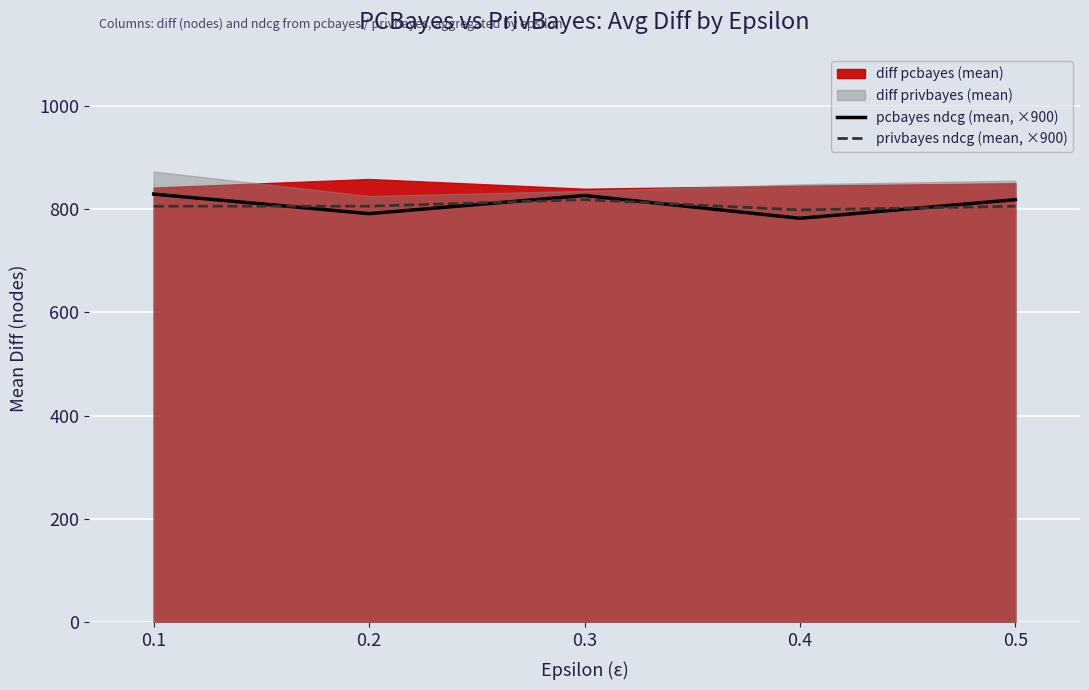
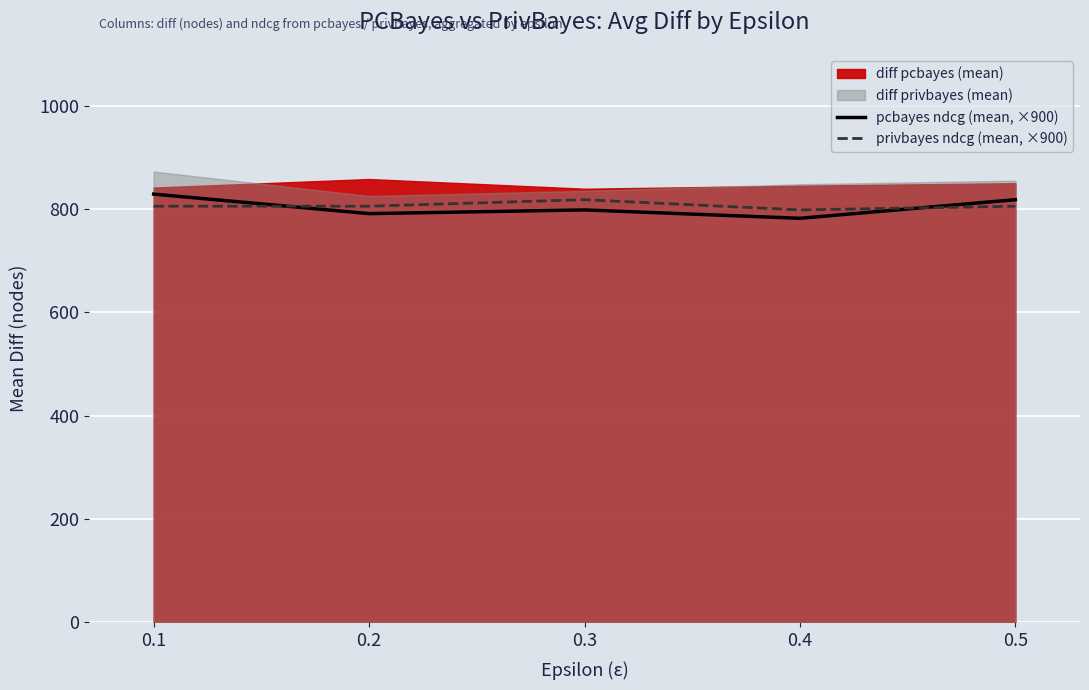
  {
    "pcbayes ndcg (mean, ×900)": {
      "0.1": 830,
      "0.2": 790,
-     "0.3": 830,
+     "0.3": 800,
      "0.4": 780,
      "0.5": 820
    },
    "diff pcbayes (mean)": {
      "0.1": 840,
      "0.2": 860,
      "0.5": 850
    },
    "privbayes ndcg (mean, ×900)": {
      "0.1": 810,
      "0.2": 810,
      "0.3": 820,
      "0.4": 800,
      "0.5": 810
    },
    "diff privbayes (mean)": {
      "0.1": 870,
      "0.2": 830,
      "0.5": 860
    }
  }
